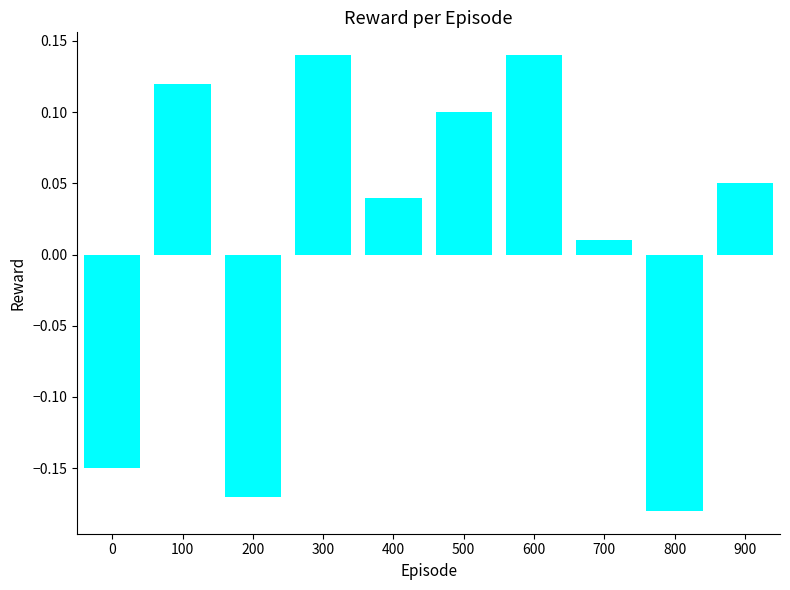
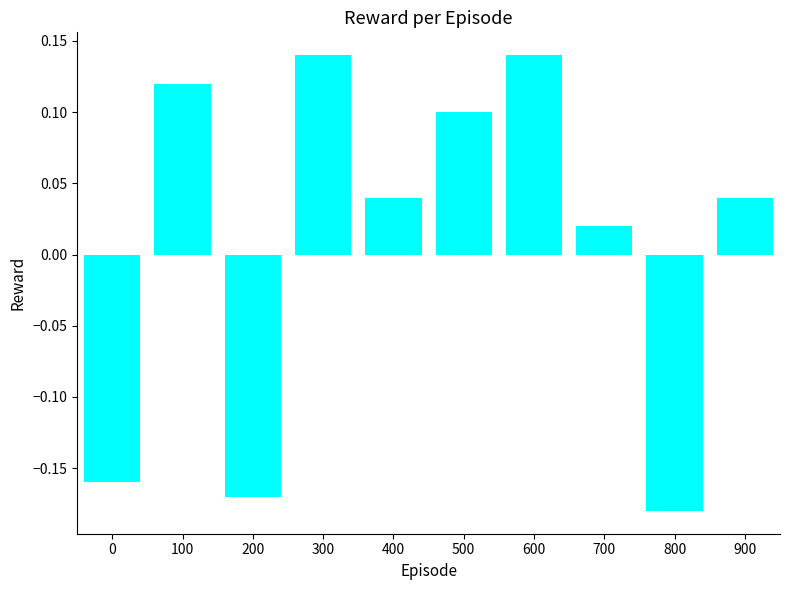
  {
-   "0": -0.15,
+   "0": -0.16,
    "100": 0.12,
    "200": -0.17,
    "300": 0.14,
    "400": 0.04,
    "500": 0.10,
    "600": 0.14,
-   "700": 0.01,
+   "700": 0.02,
    "800": -0.18,
-   "900": 0.05
+   "900": 0.04
  }
